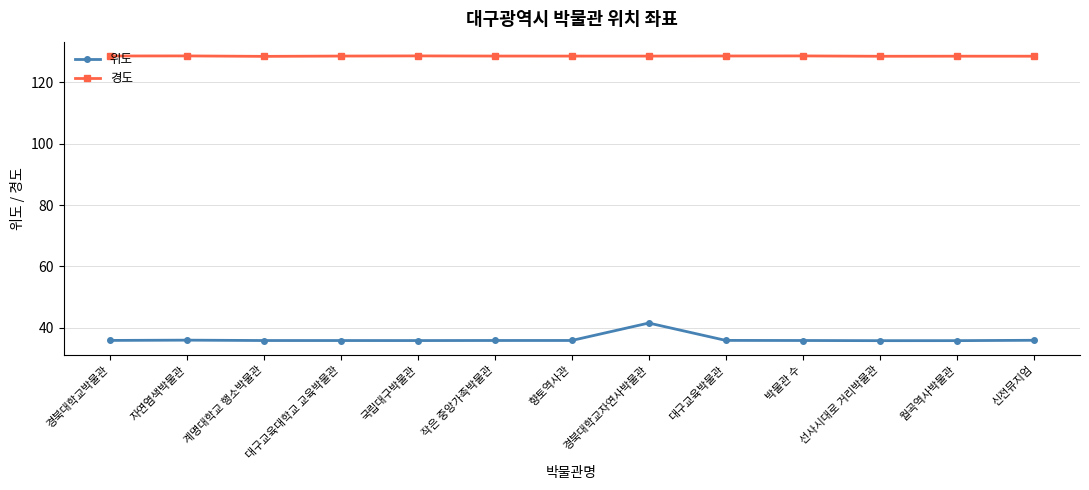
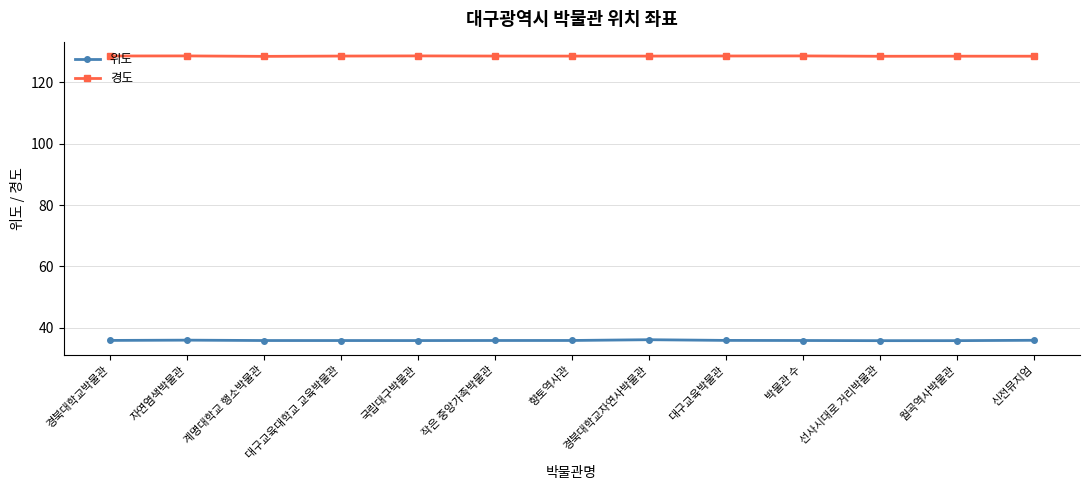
  {
    "위도": {
      "경북대학교박물관": 36,
      "자연염색박물관": 36,
      "계명대학교 행소박물관": 36,
      "대구교육대학교 교육박물관": 36,
      "국립대구박물관": 36,
      "작은 중앙가족박물관": 36,
      "향토역사관": 36,
-     "경북대학교자연사박물관": 42,
+     "경북대학교자연사박물관": 36,
      "대구교육박물관": 36,
      "박물관 수": 36,
      "선사시대로 거리박물관": 36,
      "월곡역사박물관": 36,
      "신전뮤지엄": 36
    },
    "경도": {
      "경북대학교박물관": 129,
      "자연염색박물관": 129,
      "계명대학교 행소박물관": 128,
      "대구교육대학교 교육박물관": 129,
      "국립대구박물관": 129,
      "작은 중앙가족박물관": 129,
      "향토역사관": 129,
      "경북대학교자연사박물관": 129,
      "대구교육박물관": 129,
      "박물관 수": 129,
      "선사시대로 거리박물관": 129,
      "월곡역사박물관": 129,
      "신전뮤지엄": 129
    }
  }
